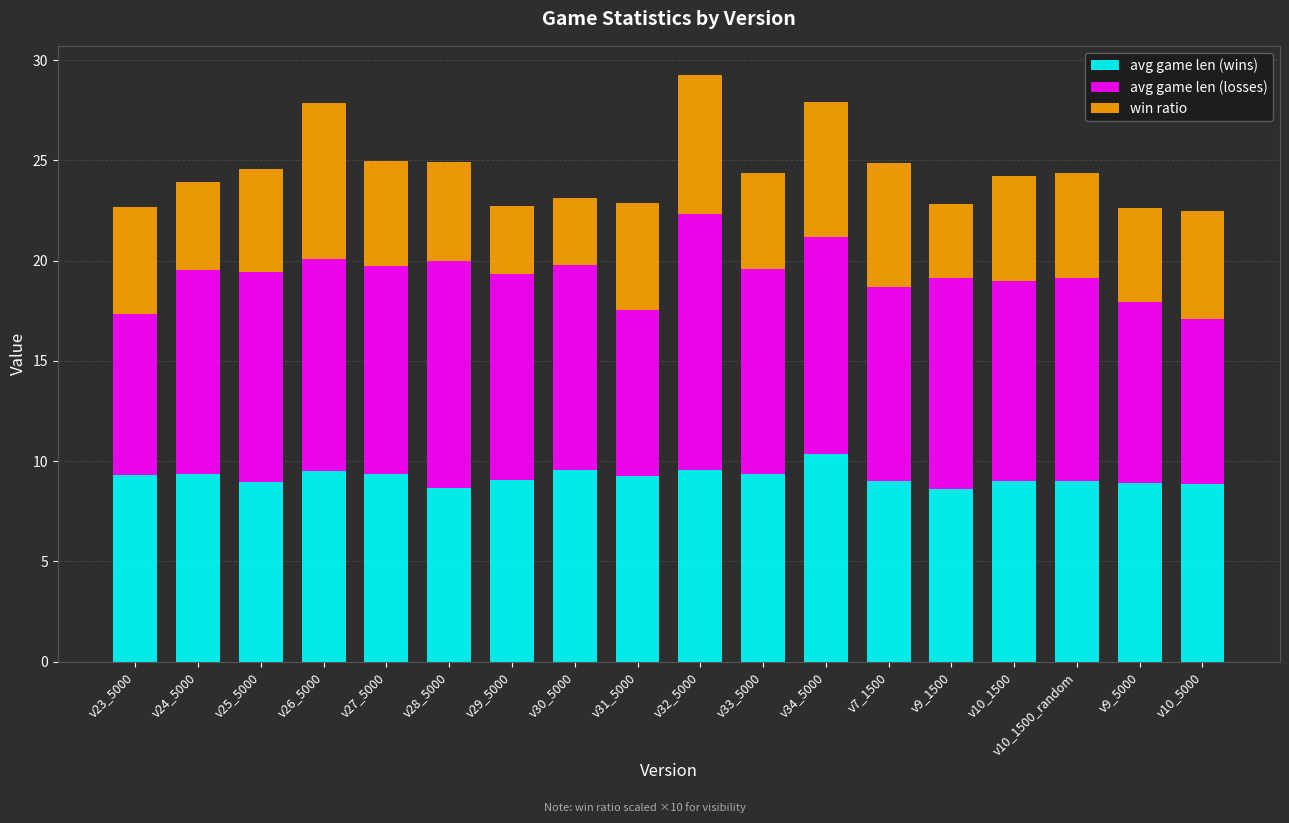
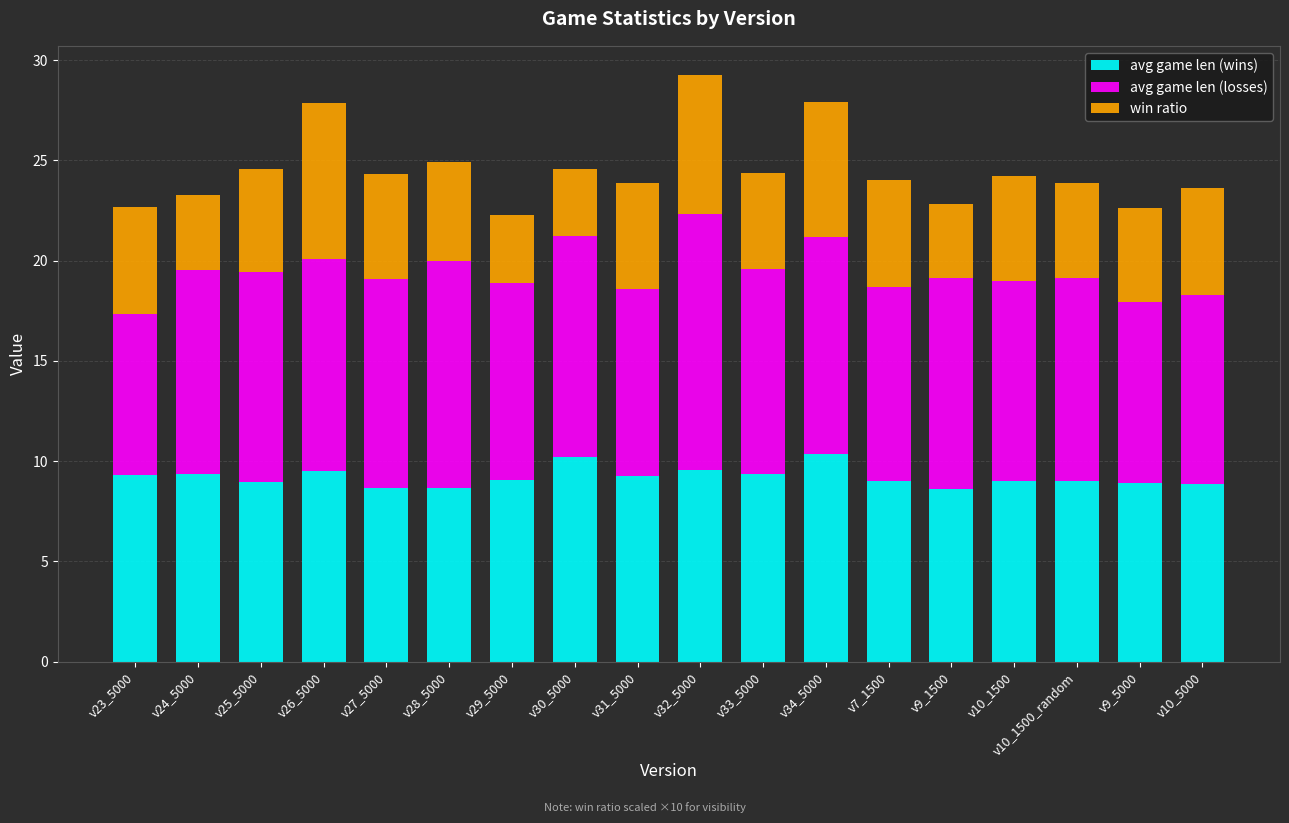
  {
    "avg game len (wins)": {
      "v23_5000": 9.3,
      "v24_5000": 9.3,
      "v25_5000": 9.0,
      "v26_5000": 9.5,
-     "v27_5000": 9.3,
+     "v27_5000": 8.7,
      "v28_5000": 8.7,
      "v29_5000": 9.1,
-     "v30_5000": 9.6,
+     "v30_5000": 10.2,
      "v31_5000": 9.3,
      "v32_5000": 9.5,
      "v33_5000": 9.4,
      "v34_5000": 10.4,
      "v7_1500": 9.0,
      "v9_1500": 8.6,
      "v10_1500": 9.0,
      "v10_1500_random": 9.0,
      "v9_5000": 8.9,
      "v10_5000": 8.9
    },
    "avg game len (losses)": {
      "v23_5000": 8.0,
      "v24_5000": 10.2,
      "v25_5000": 10.5,
      "v26_5000": 10.6,
      "v27_5000": 10.4,
      "v28_5000": 11.3,
-     "v29_5000": 10.2,
-     "v30_5000": 10.2,
-     "v31_5000": 8.3,
+     "v29_5000": 9.8,
+     "v30_5000": 11.1,
+     "v31_5000": 9.3,
      "v32_5000": 12.8,
      "v33_5000": 10.2,
      "v34_5000": 10.8,
      "v7_1500": 9.7,
      "v9_1500": 10.5,
      "v10_1500": 10.0,
      "v10_1500_random": 10.1,
      "v9_5000": 9.0,
-     "v10_5000": 8.2
+     "v10_5000": 9.4
    },
    "win ratio": {
      "v23_5000": 5.4,
-     "v24_5000": 4.4,
+     "v24_5000": 3.8,
      "v25_5000": 5.2,
      "v26_5000": 7.8,
      "v27_5000": 5.2,
      "v28_5000": 4.9,
      "v29_5000": 3.4,
      "v30_5000": 3.3,
      "v31_5000": 5.3,
      "v32_5000": 6.9,
      "v33_5000": 4.8,
      "v34_5000": 6.7,
-     "v7_1500": 6.2,
+     "v7_1500": 5.3,
      "v9_1500": 3.7,
      "v10_1500": 5.2,
-     "v10_1500_random": 5.2,
+     "v10_1500_random": 4.7,
      "v9_5000": 4.7,
      "v10_5000": 5.3
    }
  }
